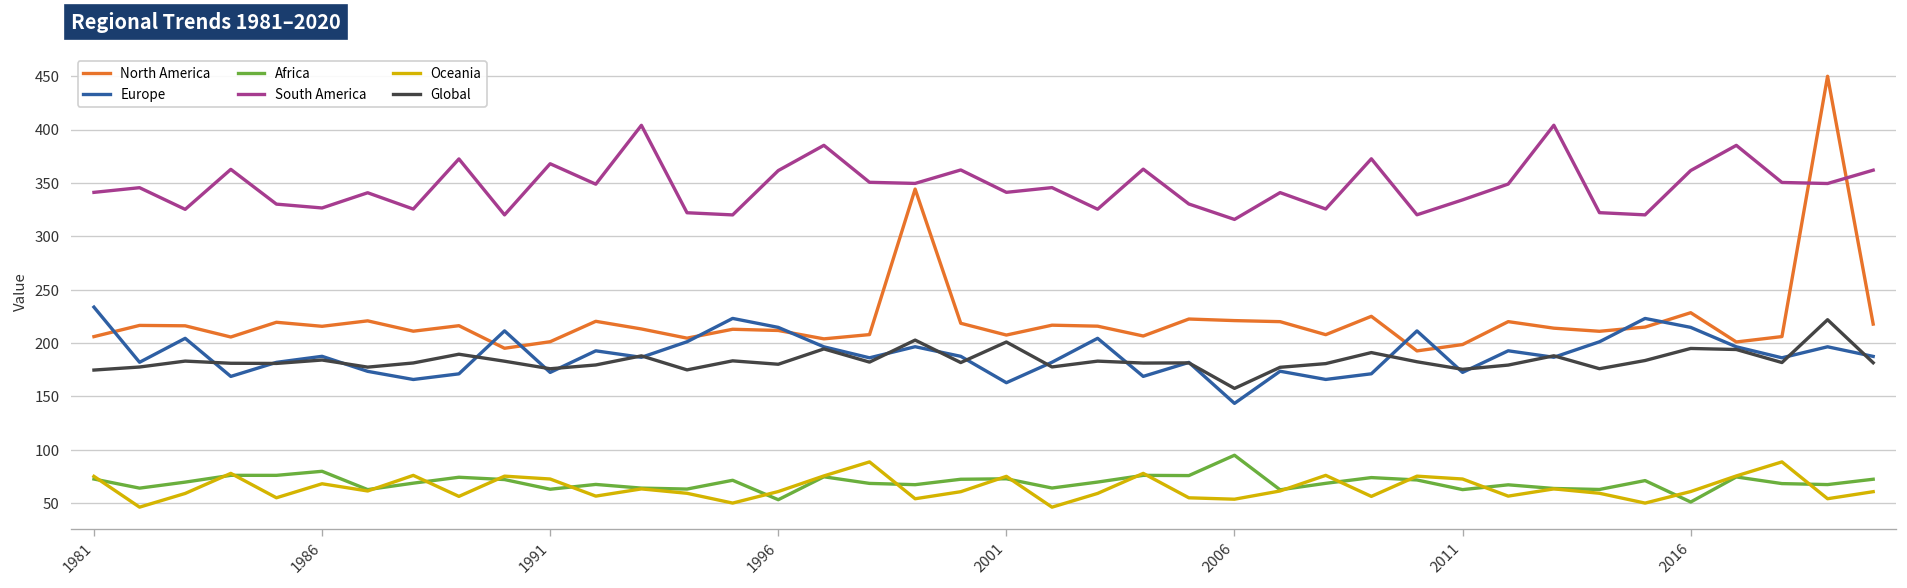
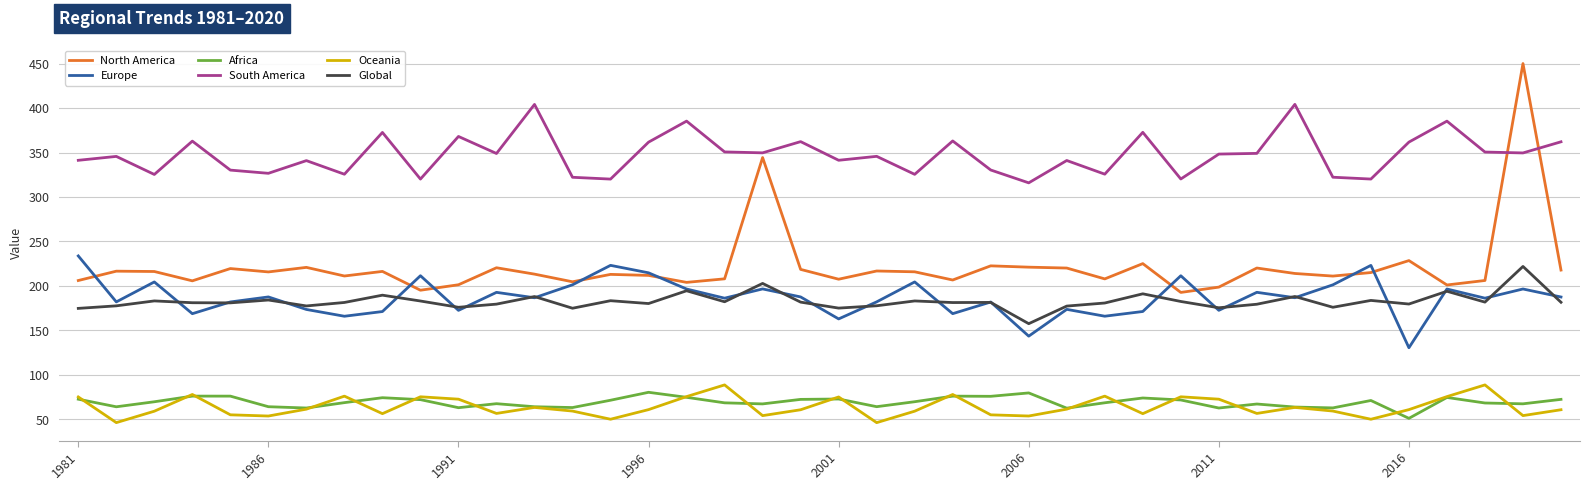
  {
    "North America": {
      "1981": 210,
      "1986": 220,
      "1991": 200,
      "1996": 210,
      "2001": 210,
      "2006": 220,
      "2011": 200,
      "2016": 230
    },
    "Europe": {
      "1981": 230,
      "1986": 190,
      "1991": 170,
      "1996": 210,
      "2001": 160,
      "2006": 140,
-     "2016": 210
+     "2016": 130
    },
    "Africa": {
-     "1986": 80,
+     "1986": 60,
      "1991": 60,
-     "1996": 50,
-     "2006": 90,
+     "1996": 80,
+     "2006": 80,
      "2011": 60,
      "2016": 50
    },
    "South America": {
      "1981": 340,
      "1986": 330,
      "1991": 370,
      "1996": 360,
      "2001": 340,
      "2006": 320,
-     "2011": 330,
+     "2011": 350,
      "2016": 360
    },
    "Oceania": {
-     "1986": 70,
+     "1986": 50,
      "1991": 70,
      "1996": 60,
      "2006": 50,
      "2011": 70,
      "2016": 60
    },
    "Global": {
      "1981": 170,
      "1986": 180,
      "1991": 180,
      "1996": 180,
-     "2001": 200,
+     "2001": 180,
      "2006": 160,
-     "2016": 200
+     "2016": 180
    }
  }
